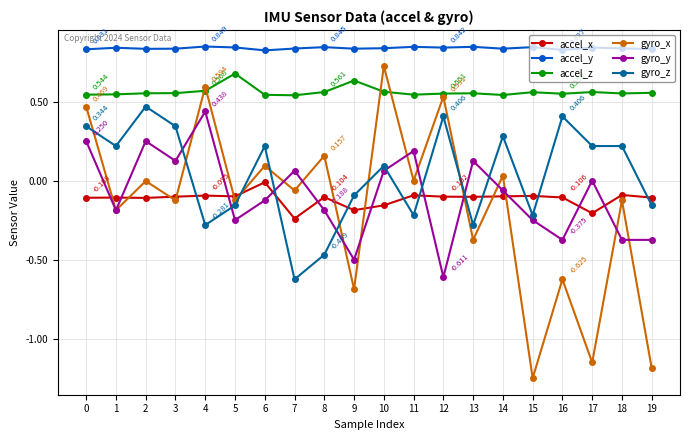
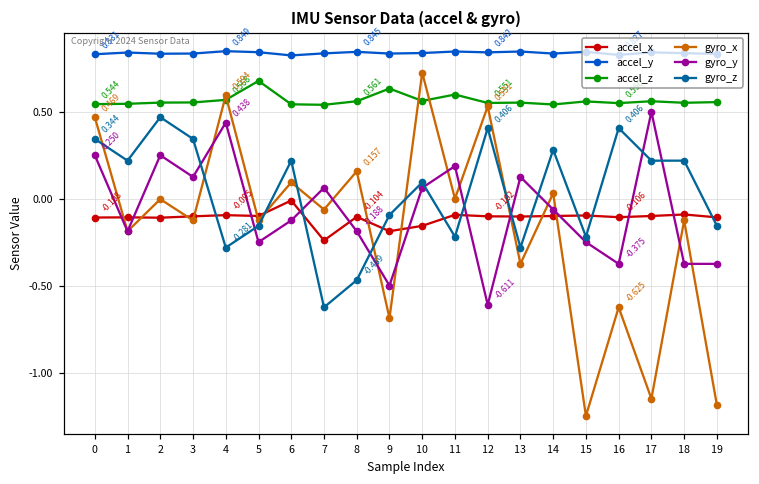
  {
    "accel_x": {
      "2": -0.11,
      "3": -0.10,
      "6": -0.01,
      "7": -0.24,
      "9": -0.19,
      "10": -0.16,
      "11": -0.09,
      "14": -0.10,
      "15": -0.10,
-     "17": -0.21,
+     "17": -0.10,
      "18": -0.09,
      "19": -0.11
    },
    "accel_z": {
      "2": 0.55,
      "3": 0.55,
      "6": 0.54,
      "7": 0.54,
      "10": 0.56,
-     "11": 0.54,
+     "11": 0.60,
      "14": 0.54,
      "15": 0.56,
      "18": 0.55,
      "19": 0.56
    },
    "gyro_x": {
      "8": 0.157,
      "16": -0.625
    },
    "gyro_y": {
      "2": 0.25,
      "3": 0.13,
      "6": -0.13,
      "7": 0.06,
      "9": -0.5,
      "10": 0.06,
      "11": 0.2,
      "13": 0.13,
      "14": -0.06,
      "15": -0.25,
-     "17": 0.0,
+     "17": 0.5,
      "18": -0.38,
      "19": -0.38
    }
  }
